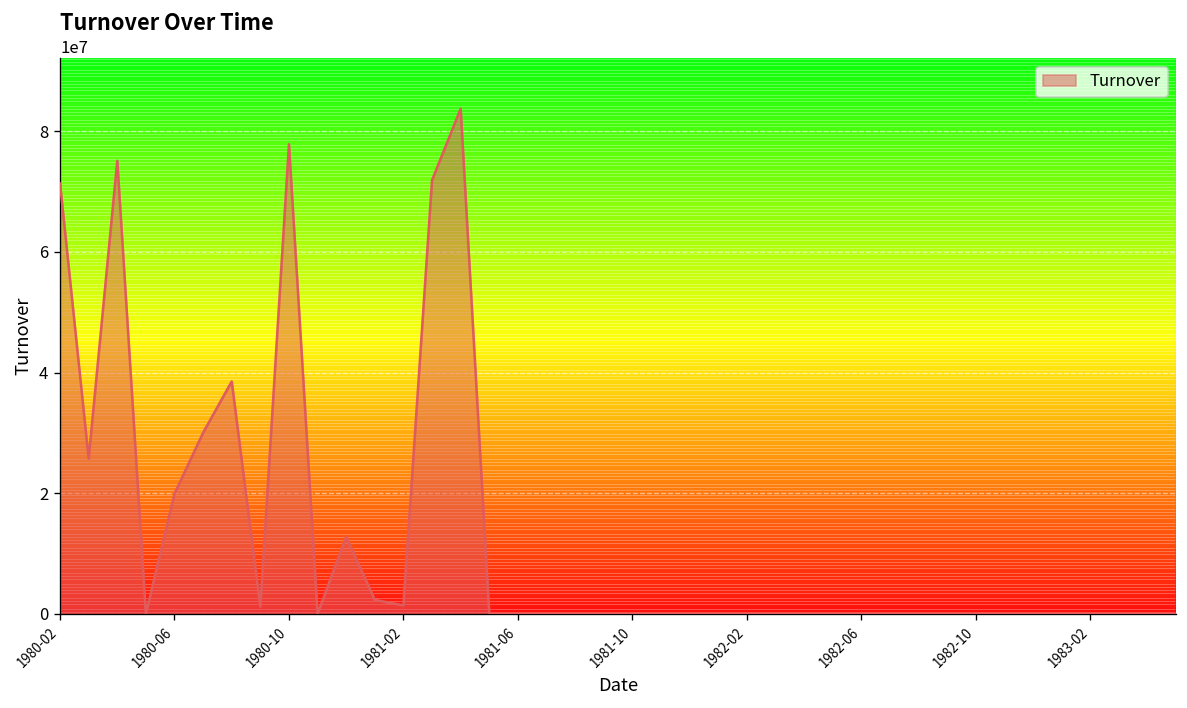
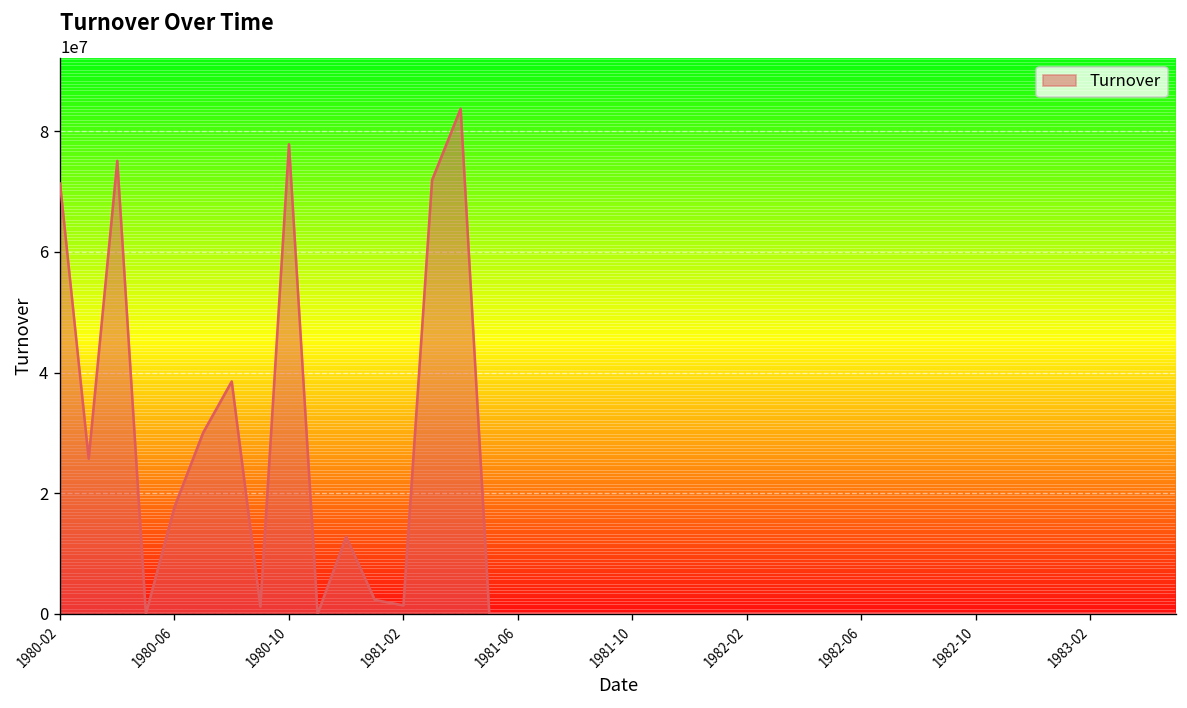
  {
    "1980-02": 71000000,
-   "1980-06": 20000000,
+   "1980-06": 18000000,
    "1980-10": 78000000,
    "1981-02": 1000000,
    "1981-06": 0,
    "1981-10": 0,
    "1982-02": 0,
    "1982-06": 0,
    "1982-10": 0,
    "1983-02": 0
  }
